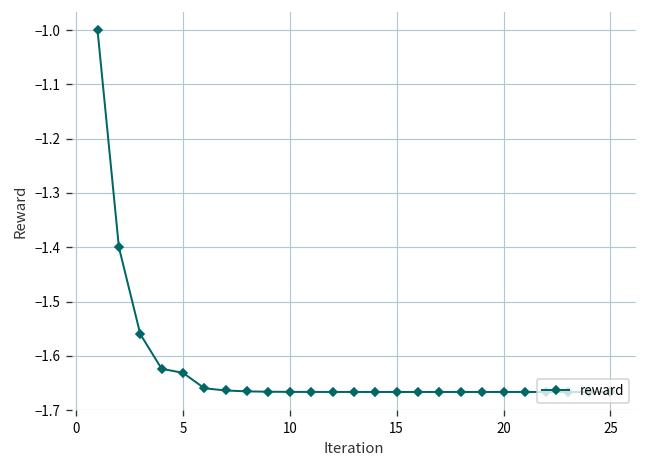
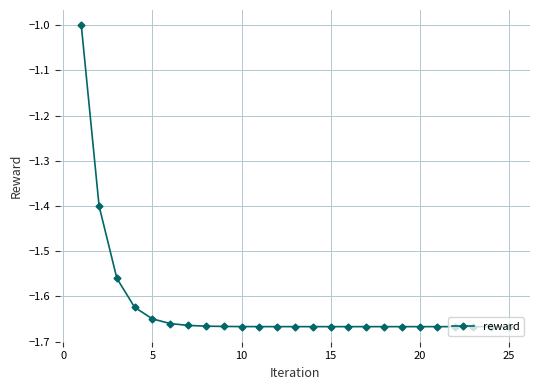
  {
-   "5": -1.63,
+   "5": -1.65,
    "10": -1.67,
    "15": -1.67,
    "20": -1.67
  }
